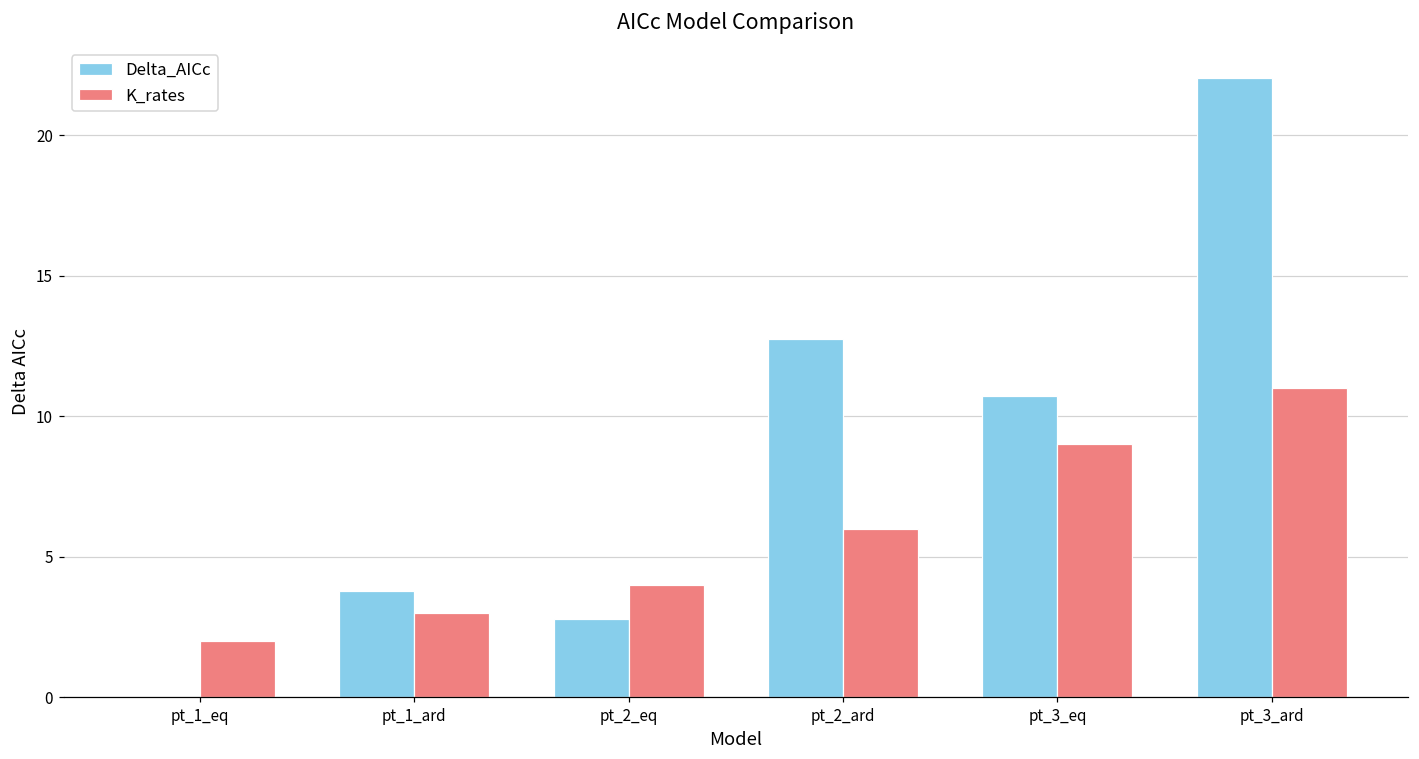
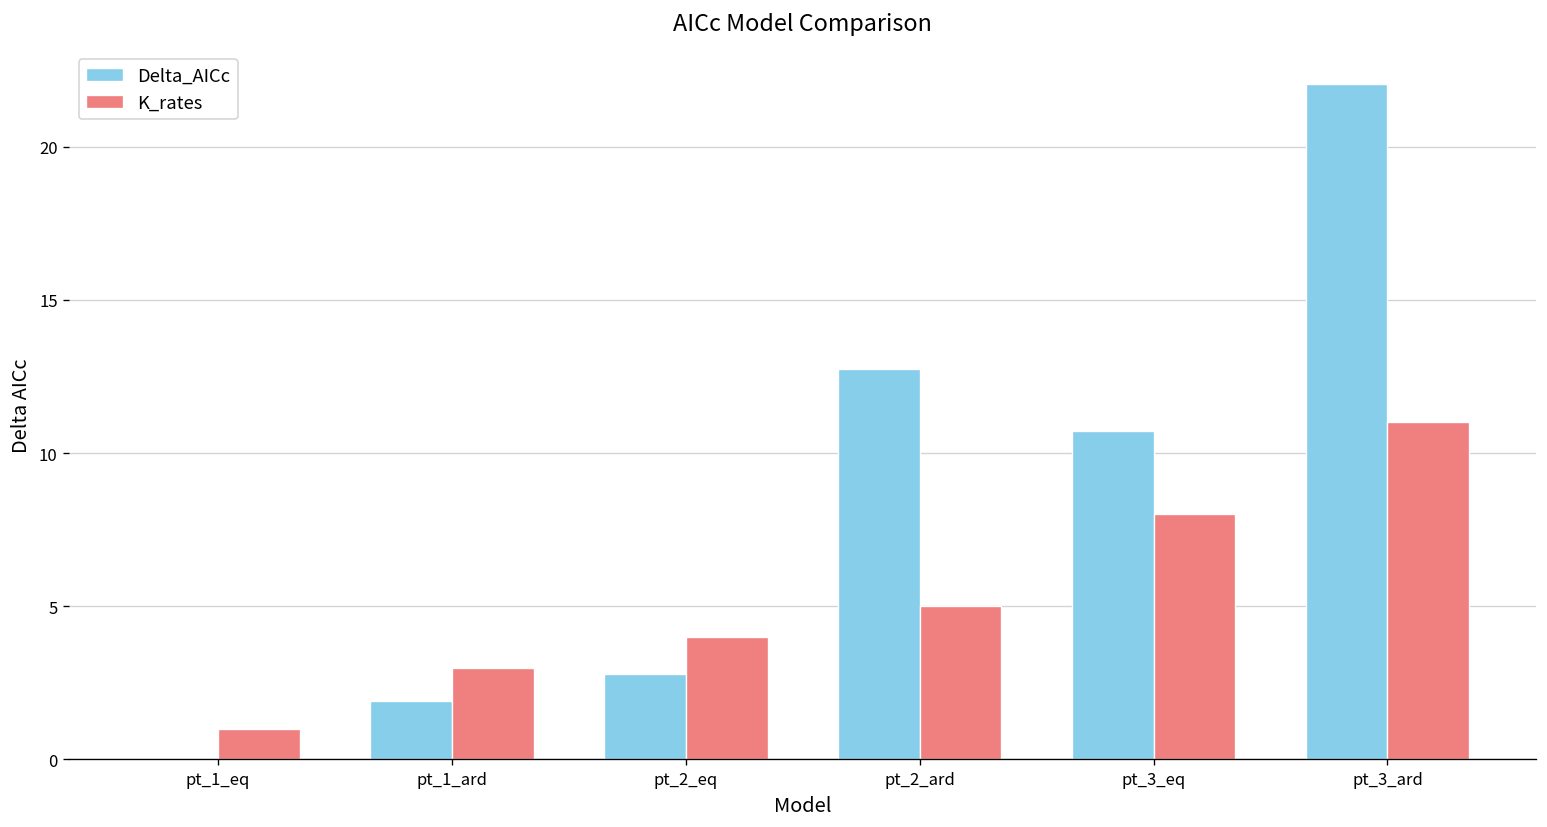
  {
    "Delta_AICc": {
      "pt_1_eq": 0.0,
-     "pt_1_ard": 3.8,
+     "pt_1_ard": 1.9,
      "pt_2_eq": 2.8,
      "pt_2_ard": 12.7,
      "pt_3_eq": 10.7,
      "pt_3_ard": 22.0
    },
    "K_rates": {
-     "pt_1_eq": 2,
+     "pt_1_eq": 1,
      "pt_1_ard": 3,
      "pt_2_eq": 4,
-     "pt_2_ard": 6,
-     "pt_3_eq": 9,
+     "pt_2_ard": 5,
+     "pt_3_eq": 8,
      "pt_3_ard": 11
    }
  }
